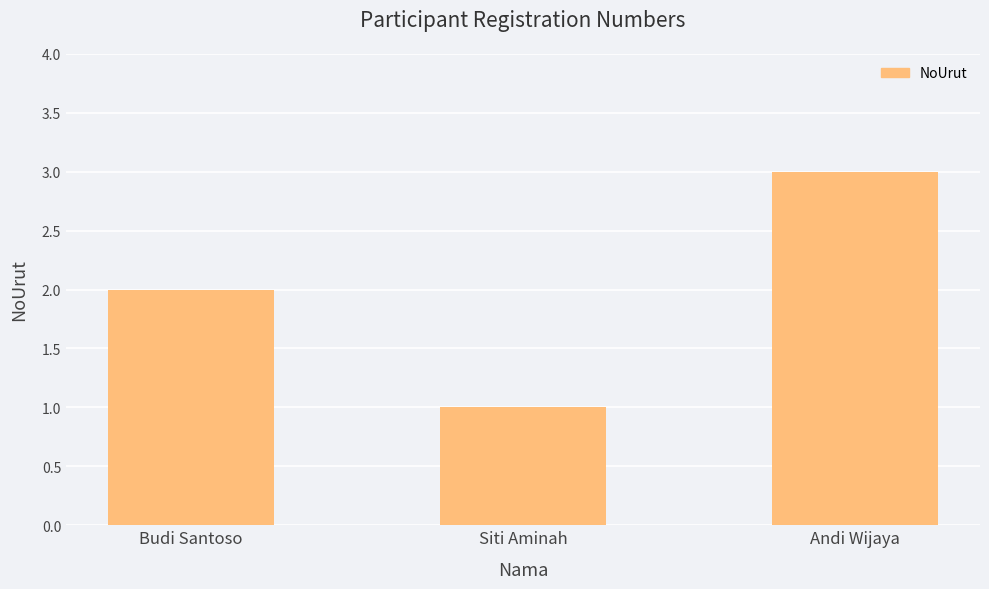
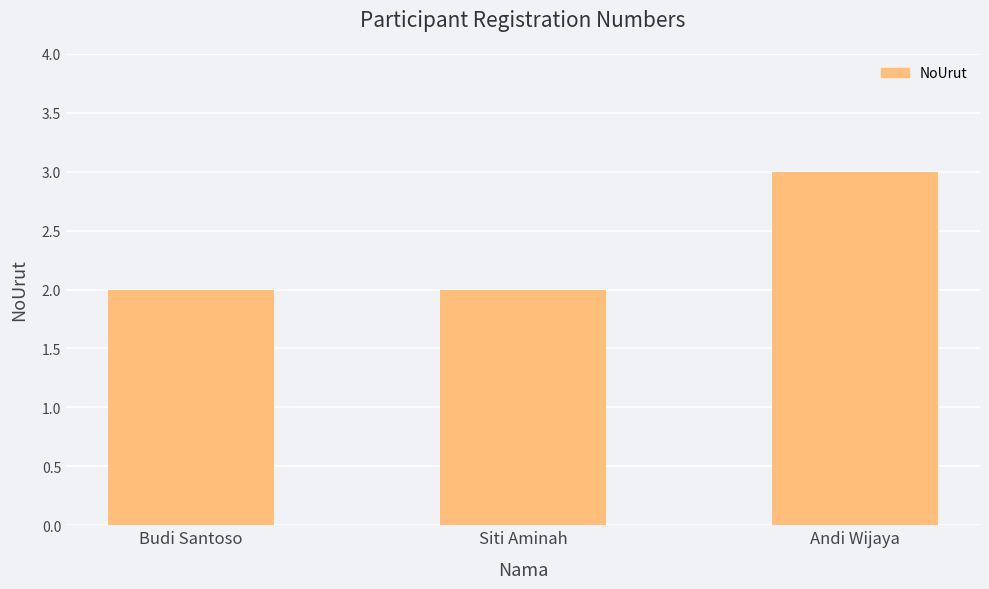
  {
    "Budi Santoso": 2,
-   "Siti Aminah": 1,
+   "Siti Aminah": 2,
    "Andi Wijaya": 3
  }
